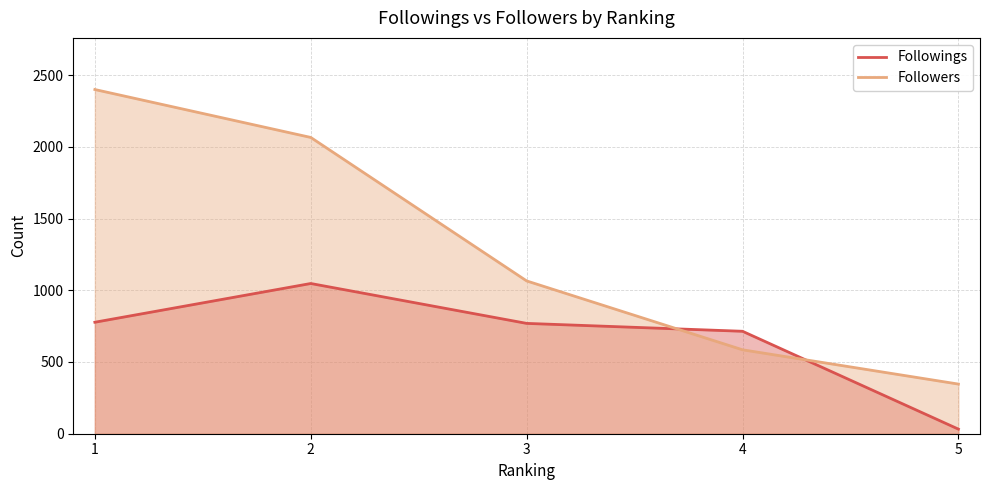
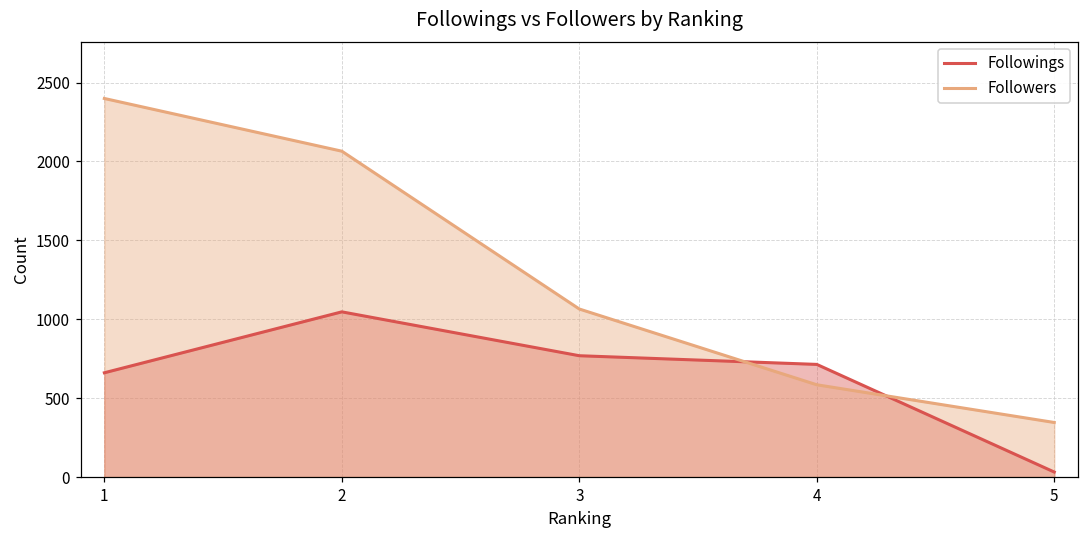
  {
    "Followings": {
-     "1": 780,
+     "1": 660,
      "2": 1050,
      "3": 770,
      "4": 710,
      "5": 30
    },
    "Followers": {
      "1": 2400,
      "2": 2070,
      "3": 1070,
      "4": 590,
      "5": 350
    }
  }
